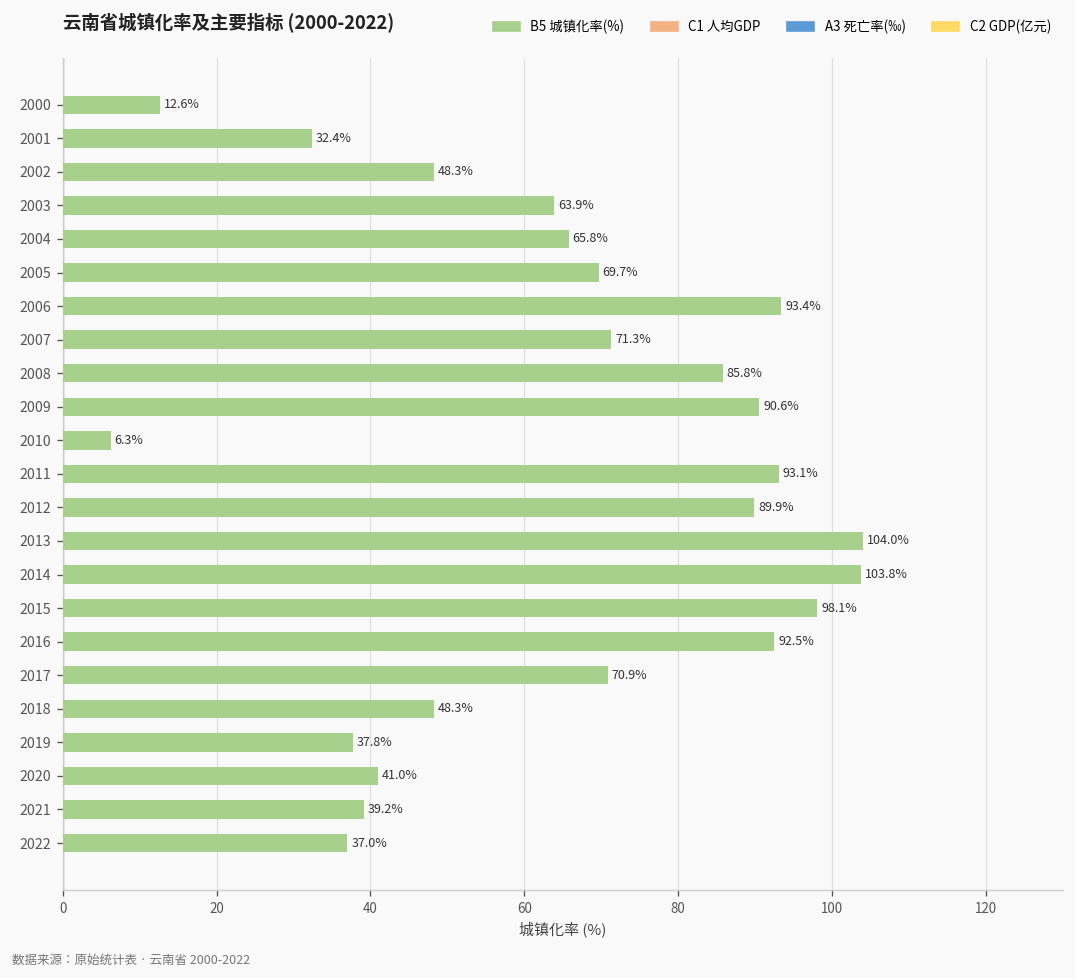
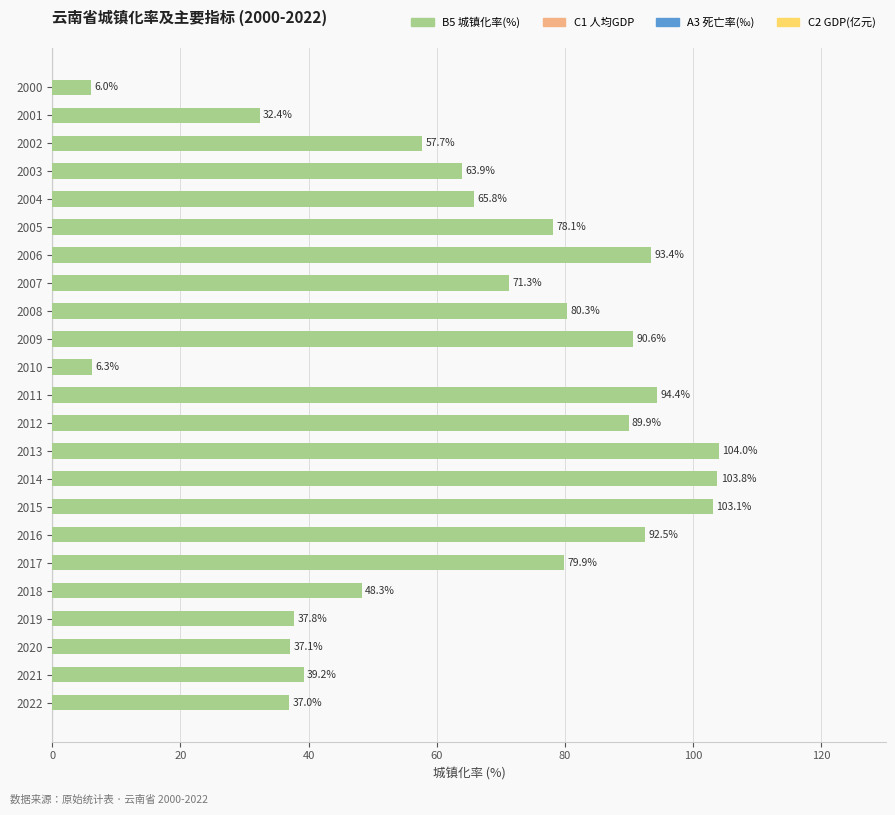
  {
-   "2000": "12.6%",
+   "2000": "6.0%",
    "2001": "32.4%",
-   "2002": "48.3%",
+   "2002": "57.7%",
    "2003": "63.9%",
    "2004": "65.8%",
-   "2005": "69.7%",
+   "2005": "78.1%",
    "2006": "93.4%",
    "2007": "71.3%",
-   "2008": "85.8%",
+   "2008": "80.3%",
    "2009": "90.6%",
    "2010": "6.3%",
-   "2011": "93.1%",
+   "2011": "94.4%",
    "2012": "89.9%",
    "2013": "104.0%",
    "2014": "103.8%",
-   "2015": "98.1%",
+   "2015": "103.1%",
    "2016": "92.5%",
-   "2017": "70.9%",
+   "2017": "79.9%",
    "2018": "48.3%",
    "2019": "37.8%",
-   "2020": "41.0%",
+   "2020": "37.1%",
    "2021": "39.2%",
    "2022": "37.0%"
  }
